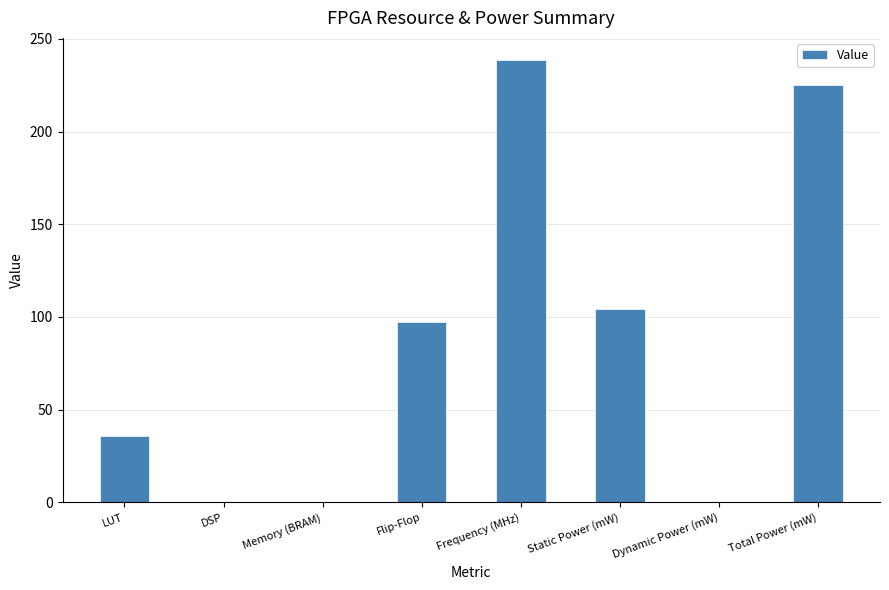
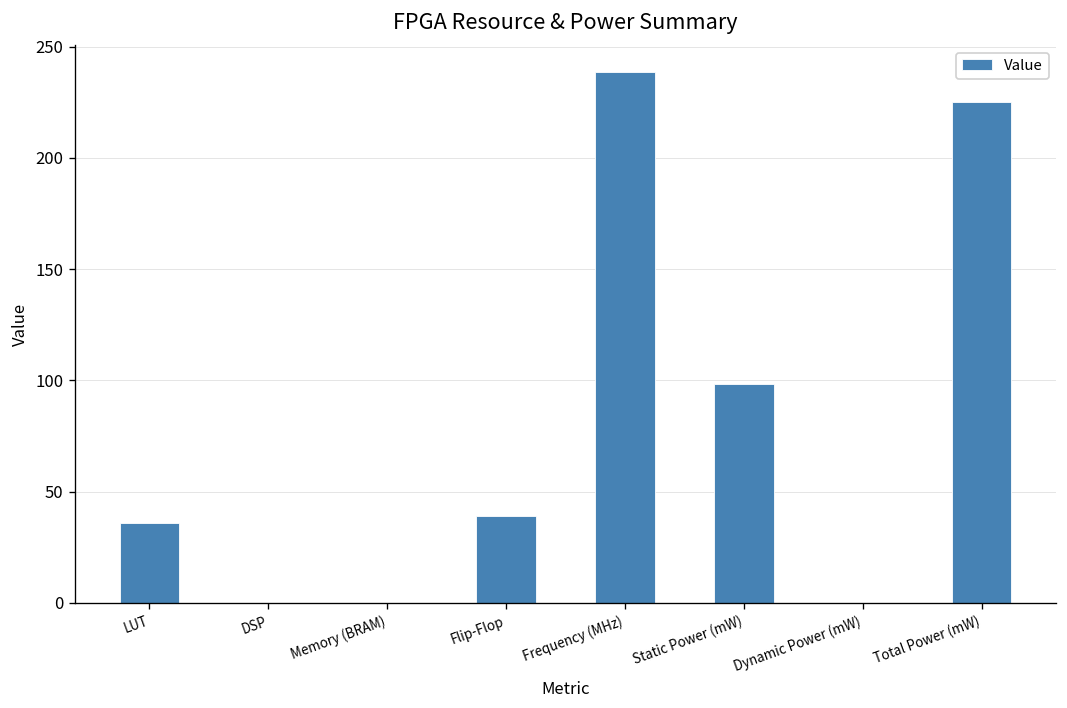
  {
    "LUT": 36,
    "DSP": 0,
    "Memory (BRAM)": 0,
-   "Flip-Flop": 97,
+   "Flip-Flop": 39,
    "Frequency (MHz)": 239,
-   "Static Power (mW)": 104,
+   "Static Power (mW)": 99,
    "Dynamic Power (mW)": 0,
    "Total Power (mW)": 225
  }
